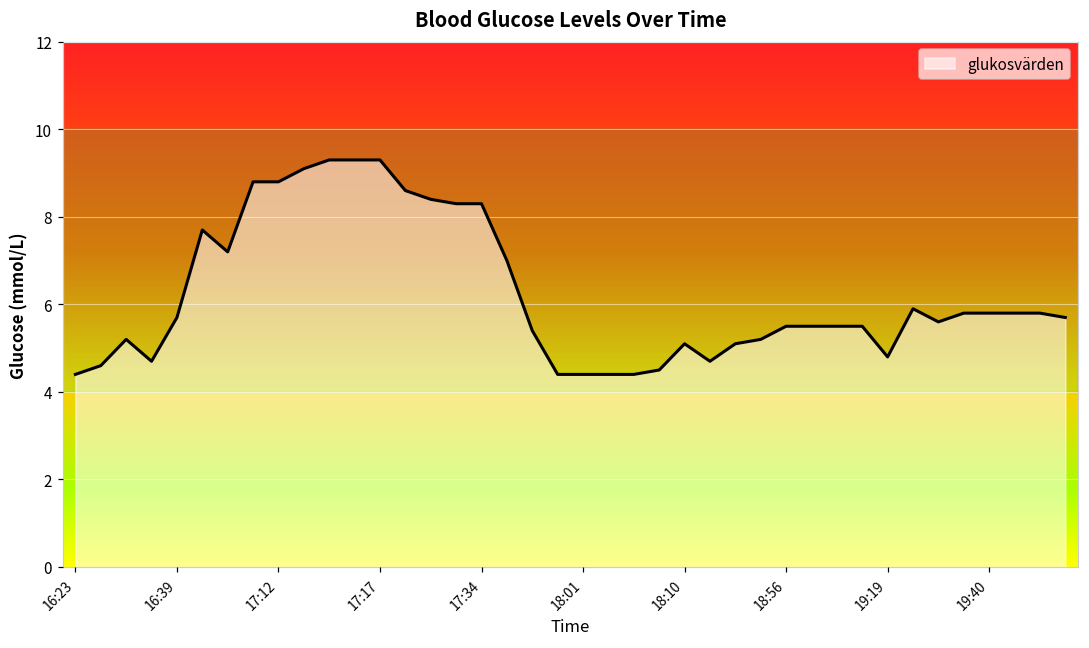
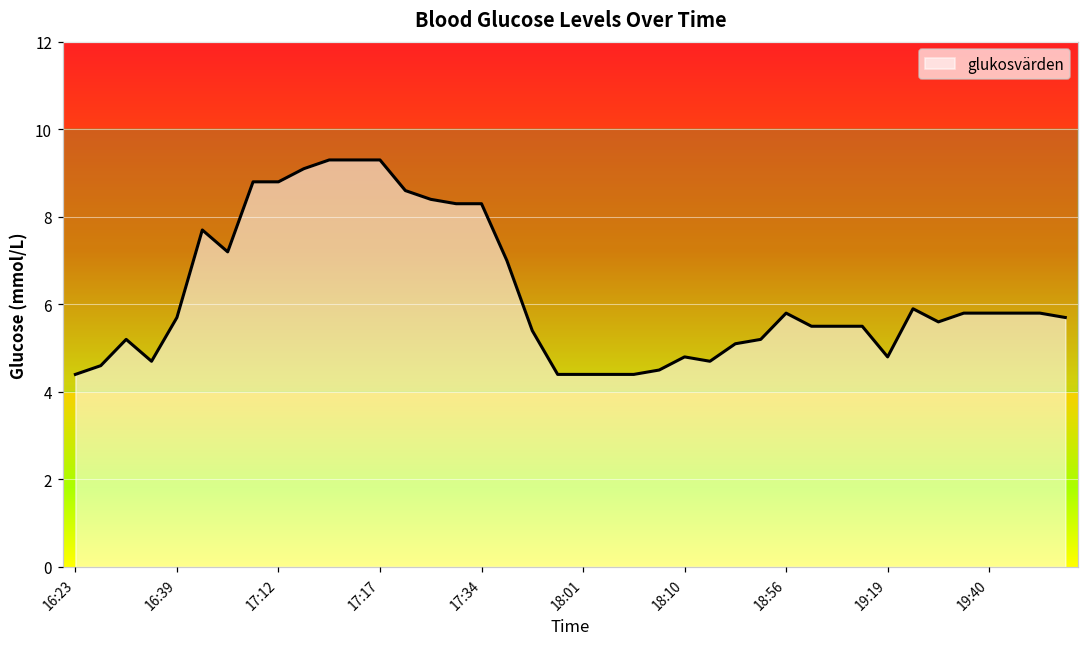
  {
    "16:23": 4.4,
    "16:39": 5.7,
    "17:12": 8.8,
    "17:17": 9.3,
    "17:34": 8.3,
-   "18:10": 5.1,
-   "18:56": 5.5,
+   "18:10": 4.8,
+   "18:56": 5.8,
    "19:19": 4.8
  }
